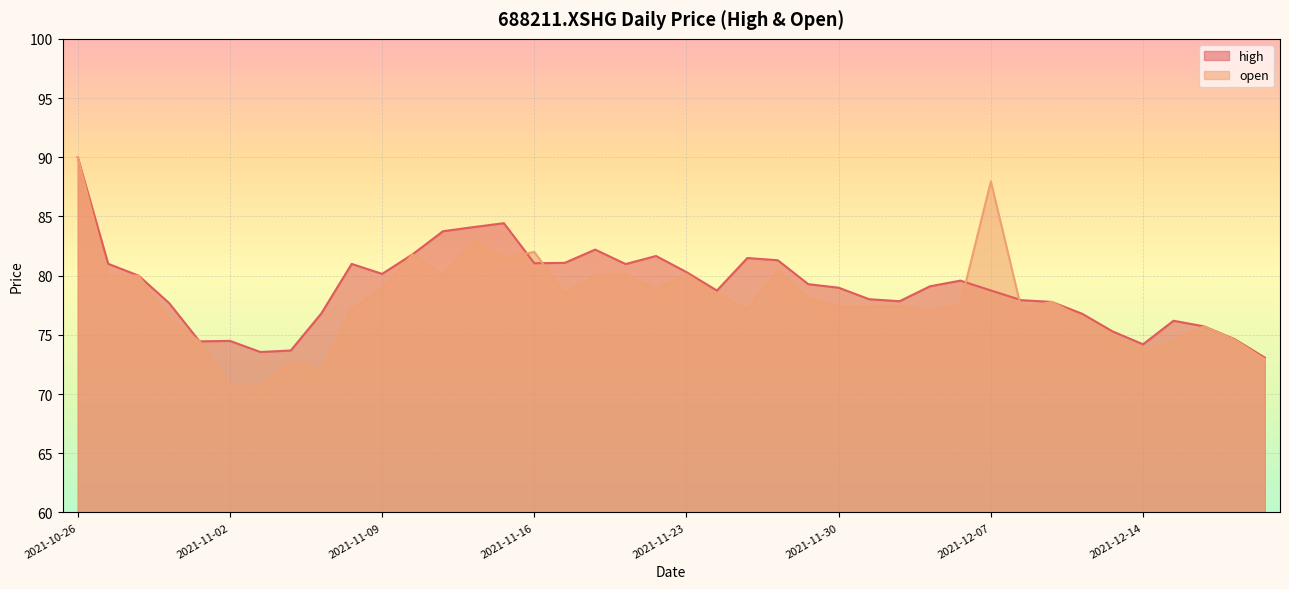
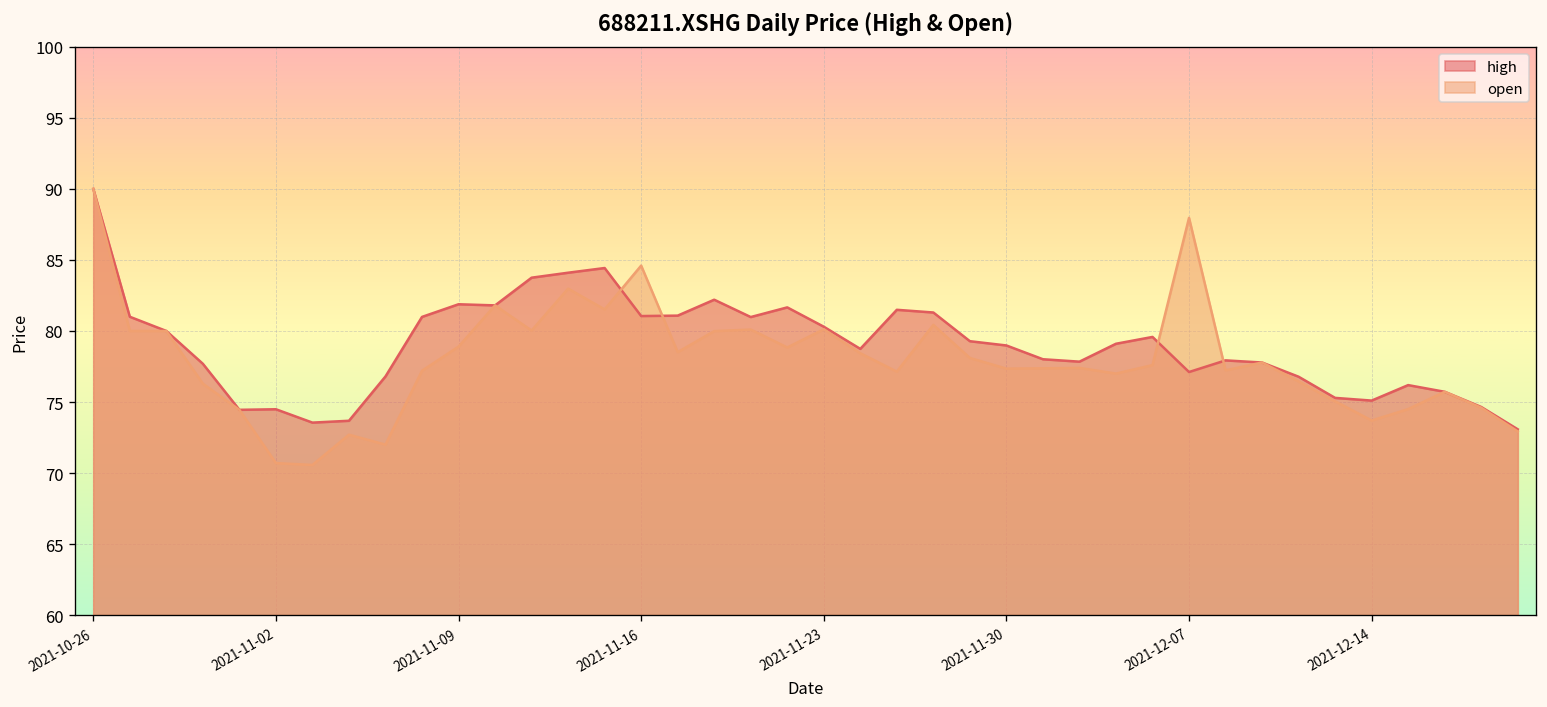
  {
    "high": {
      "2021-11-02": 74.5,
-     "2021-11-09": 80.2,
+     "2021-11-09": 81.9,
      "2021-11-16": 81.1,
      "2021-11-30": 79.0,
-     "2021-12-07": 78.8,
-     "2021-12-14": 74.2
+     "2021-12-07": 77.1,
+     "2021-12-14": 75.1
    },
    "open": {
      "2021-11-02": 70.7,
      "2021-11-09": 78.9,
-     "2021-11-16": 82.0,
+     "2021-11-16": 84.6,
      "2021-11-30": 77.4,
      "2021-12-07": 88.0,
      "2021-12-14": 73.7
    }
  }
